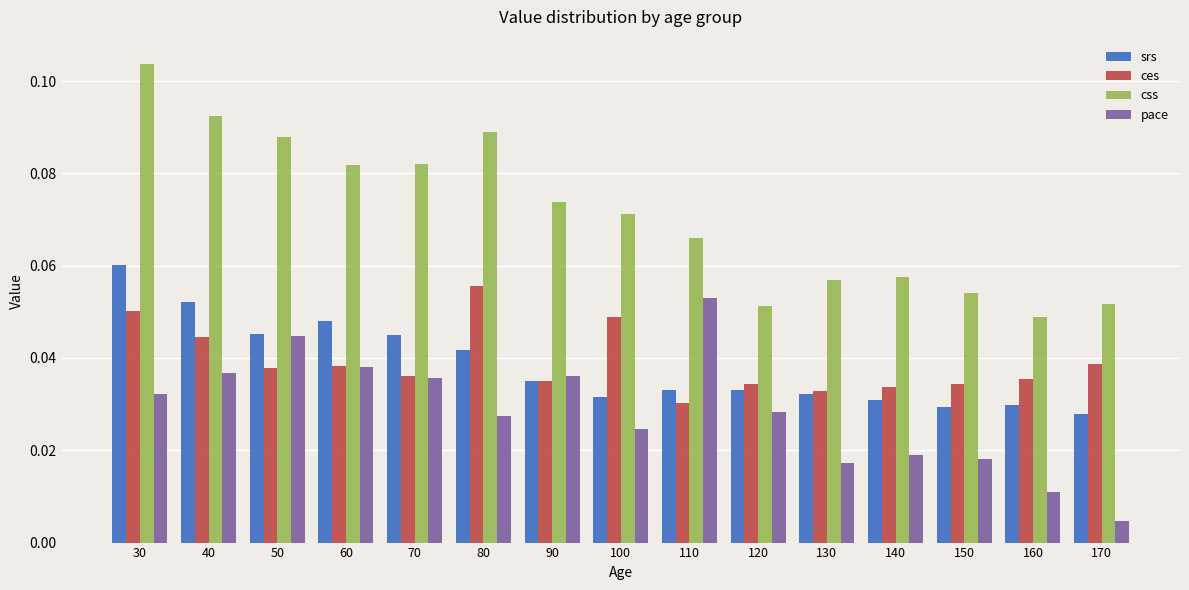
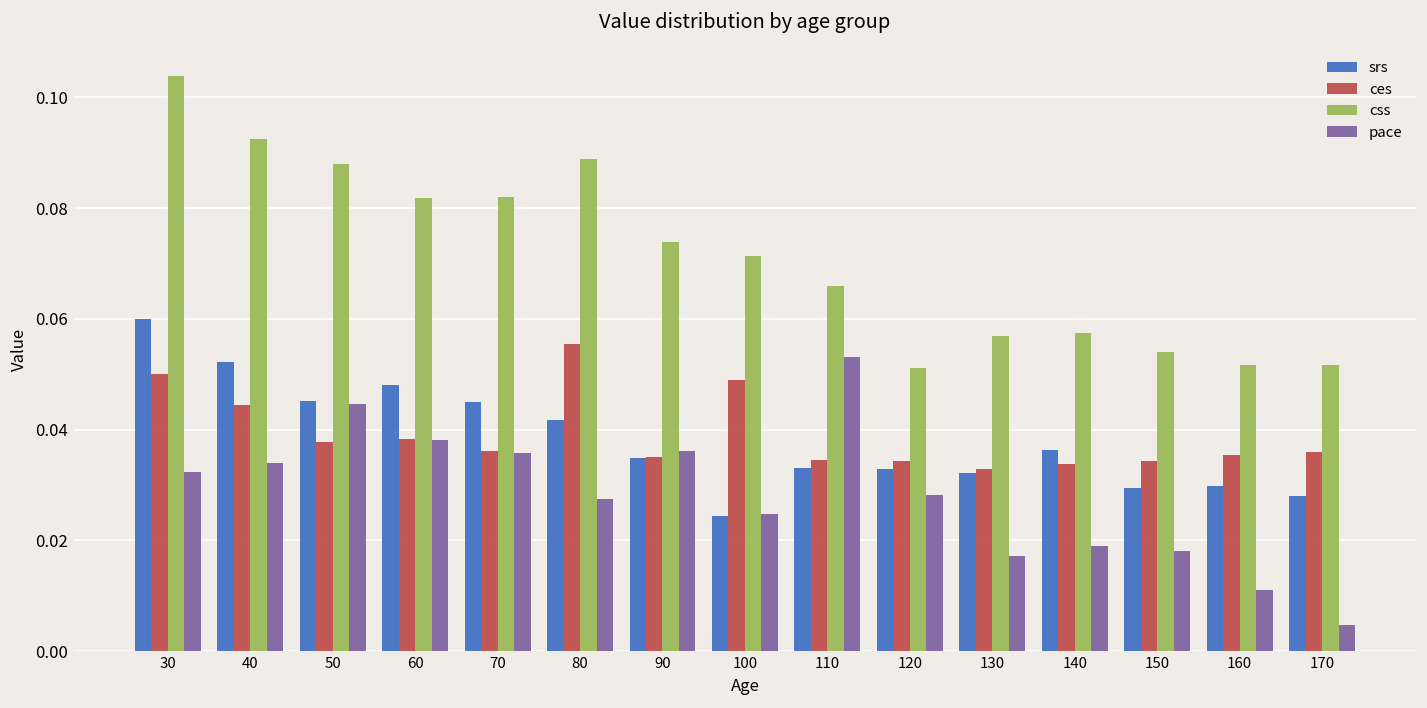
  {
    "srs": {
      "30": 0.060,
      "40": 0.052,
      "50": 0.045,
      "60": 0.048,
      "70": 0.045,
      "80": 0.042,
      "90": 0.035,
-     "100": 0.032,
+     "100": 0.024,
      "110": 0.033,
      "120": 0.033,
      "130": 0.032,
-     "140": 0.031,
+     "140": 0.036,
      "150": 0.029,
      "160": 0.030,
      "170": 0.028
    },
    "ces": {
      "30": 0.050,
      "40": 0.044,
      "50": 0.038,
      "60": 0.038,
      "70": 0.036,
      "80": 0.056,
      "90": 0.035,
      "100": 0.049,
-     "110": 0.030,
+     "110": 0.034,
      "120": 0.034,
      "130": 0.033,
      "140": 0.034,
      "150": 0.034,
      "160": 0.035,
-     "170": 0.039
+     "170": 0.036
    },
    "css": {
      "30": 0.104,
      "40": 0.093,
      "50": 0.088,
      "60": 0.082,
      "70": 0.082,
      "80": 0.089,
      "90": 0.074,
      "100": 0.071,
      "110": 0.066,
      "120": 0.051,
      "130": 0.057,
      "140": 0.058,
      "150": 0.054,
-     "160": 0.049,
+     "160": 0.052,
      "170": 0.052
    },
    "pace": {
      "30": 0.032,
-     "40": 0.037,
+     "40": 0.034,
      "50": 0.045,
      "60": 0.038,
      "70": 0.036,
      "80": 0.027,
      "90": 0.036,
      "100": 0.025,
      "110": 0.053,
      "120": 0.028,
      "130": 0.017,
      "140": 0.019,
      "150": 0.018,
      "160": 0.011,
      "170": 0.005
    }
  }
